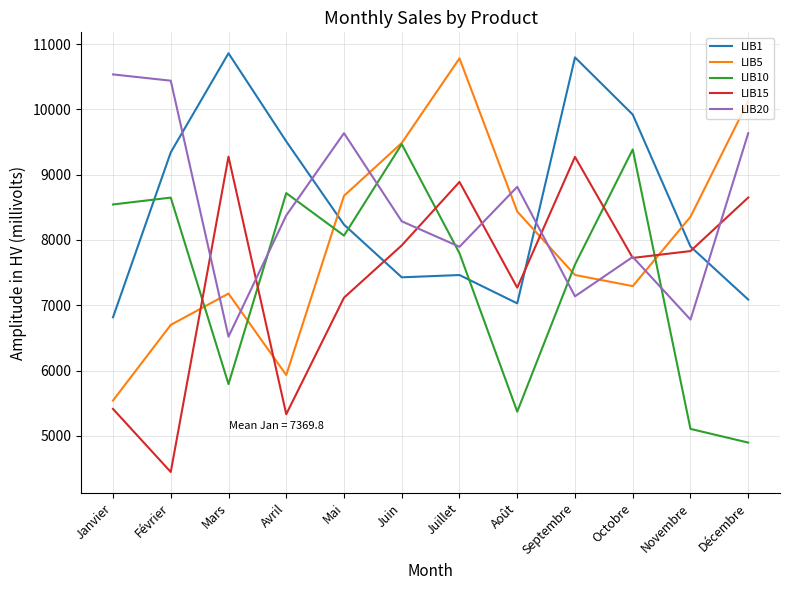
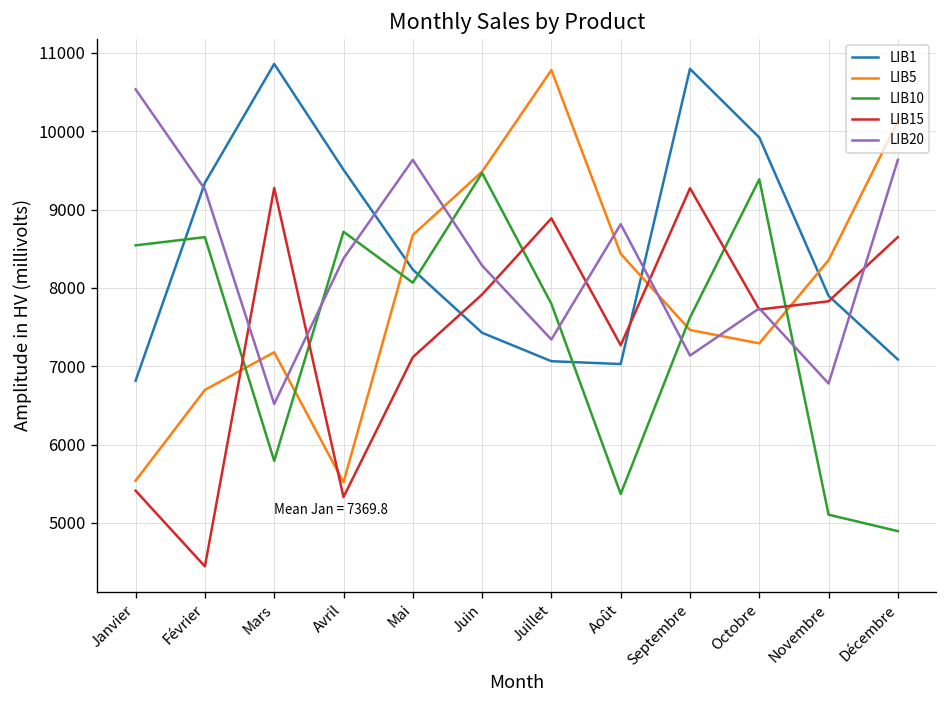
  {
    "LIB1": {
      "Janvier": 6800,
      "Février": 9300,
      "Mars": 10900,
      "Avril": 9500,
      "Mai": 8200,
      "Juin": 7400,
-     "Juillet": 7500,
+     "Juillet": 7100,
      "Août": 7000,
      "Septembre": 10800,
      "Octobre": 9900,
      "Novembre": 7900,
      "Décembre": 7100
    },
    "LIB5": {
      "Janvier": 5500,
      "Février": 6700,
      "Mars": 7200,
-     "Avril": 5900,
+     "Avril": 5500,
      "Mai": 8700,
      "Juillet": 10800,
      "Août": 8400,
      "Septembre": 7500,
      "Octobre": 7300,
      "Novembre": 8400
    },
    "LIB10": {
      "Janvier": 8500,
      "Février": 8600,
      "Mars": 5800,
      "Avril": 8700,
      "Mai": 8100,
      "Juillet": 7800,
      "Août": 5400,
      "Septembre": 7600,
      "Octobre": 9400,
      "Novembre": 5100,
      "Décembre": 4900
    },
    "LIB15": {
      "Janvier": 5400,
      "Février": 4400,
      "Mars": 9300,
      "Mai": 7100,
      "Juin": 7900,
      "Juillet": 8900,
      "Août": 7300,
      "Septembre": 9300,
      "Novembre": 7800,
      "Décembre": 8700
    },
    "LIB20": {
      "Janvier": 10500,
-     "Février": 10400,
+     "Février": 9300,
      "Mars": 6500,
      "Avril": 8400,
      "Mai": 9600,
      "Juin": 8300,
-     "Juillet": 7900,
+     "Juillet": 7300,
      "Août": 8800,
      "Septembre": 7100,
      "Novembre": 6800,
      "Décembre": 9600
    }
  }
